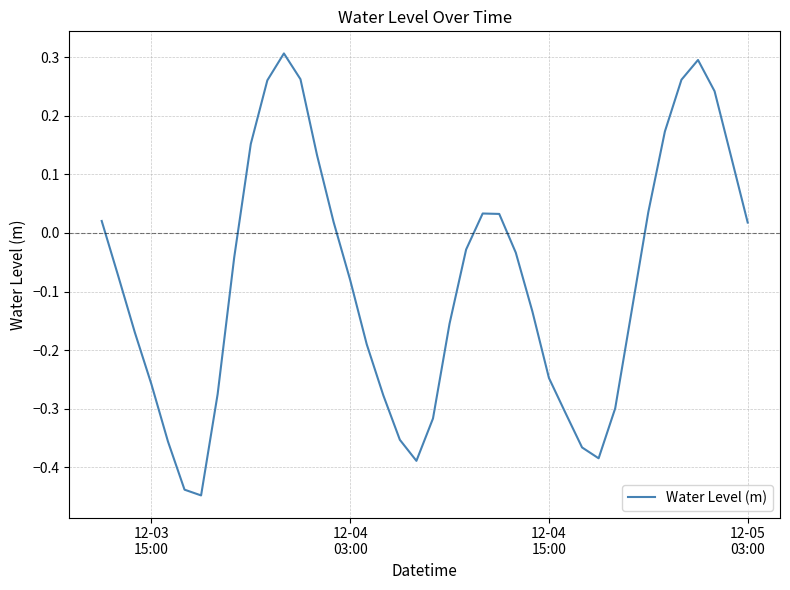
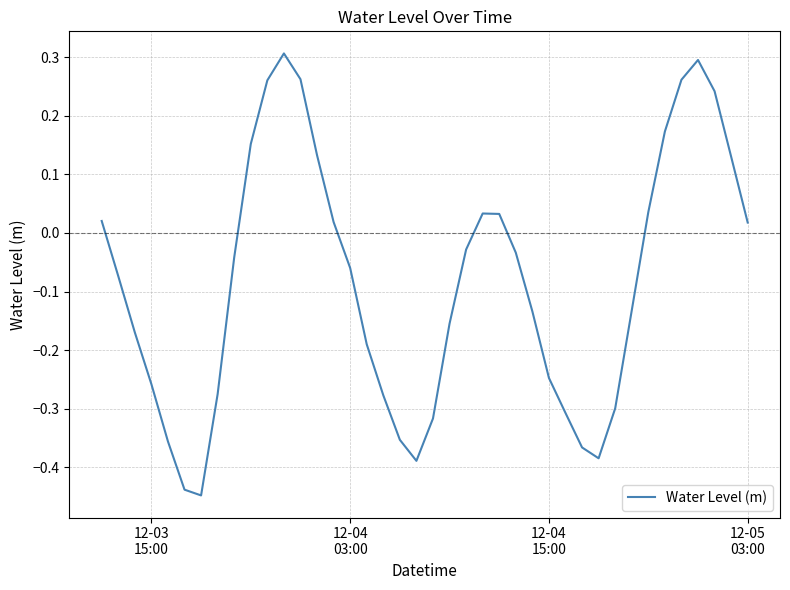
  {
    "12-03 15:00": -0.26,
-   "12-04 03:00": -0.08,
+   "12-04 03:00": -0.06,
    "12-04 15:00": -0.25,
    "12-05 03:00": 0.02
  }
